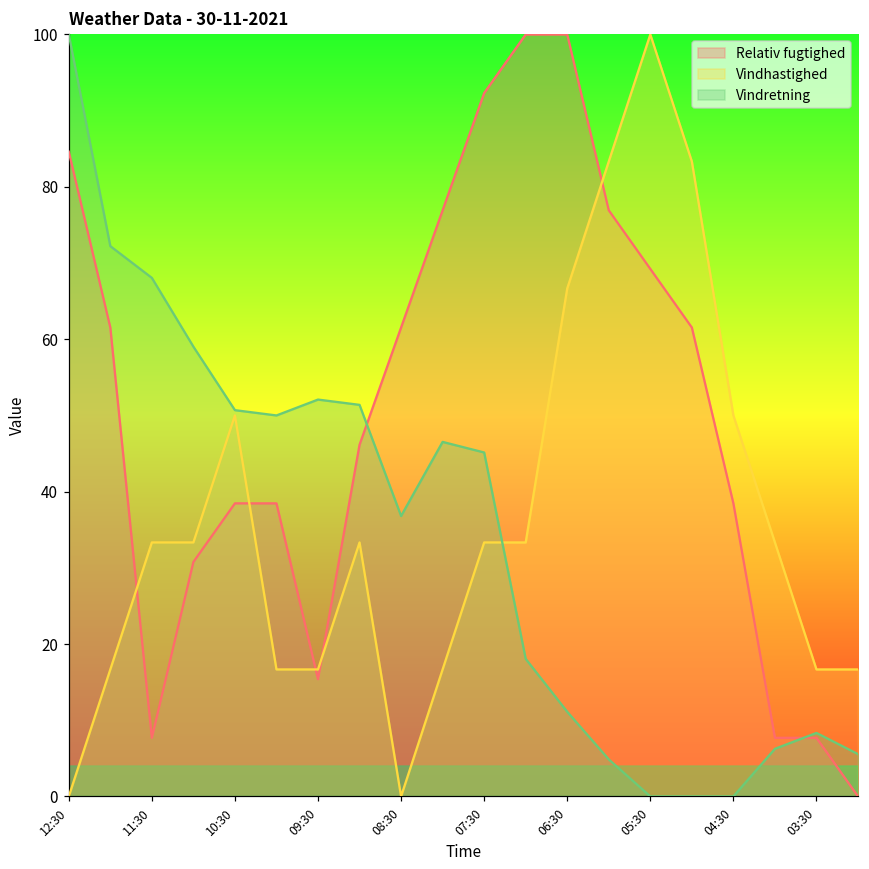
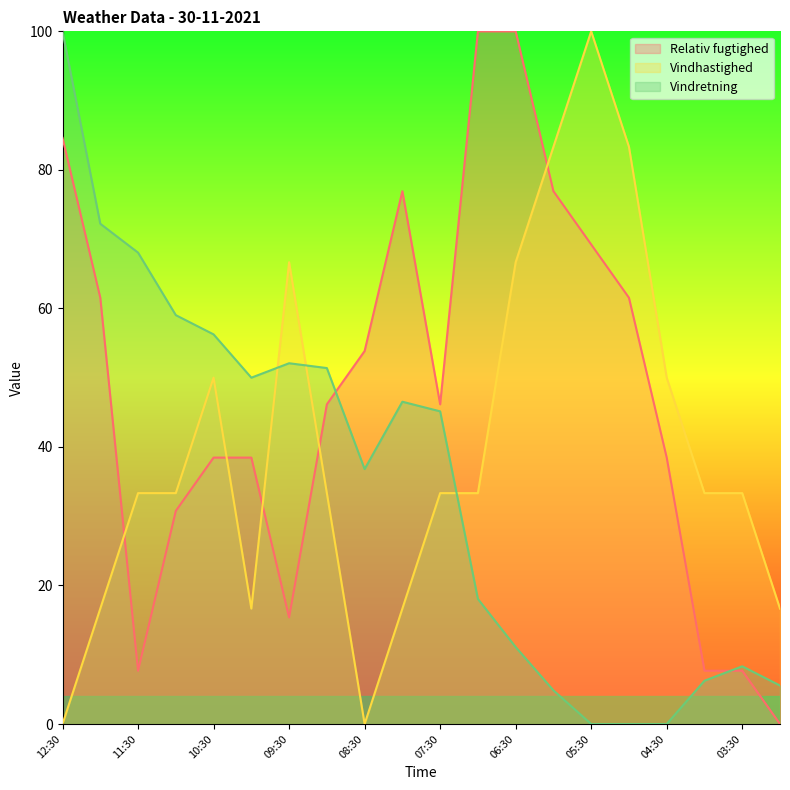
  {
    "Relativ fugtighed": {
      "12:30": 85,
      "11:30": 8,
      "10:30": 38,
      "09:30": 15,
-     "08:30": 62,
-     "07:30": 92,
+     "08:30": 54,
+     "07:30": 46,
      "06:30": 100,
      "05:30": 69,
      "04:30": 38,
      "03:30": 8
    },
    "Vindhastighed": {
      "11:30": 33,
      "10:30": 50,
-     "09:30": 17,
+     "09:30": 67,
      "07:30": 33,
      "06:30": 67,
      "05:30": 100,
      "04:30": 50,
-     "03:30": 17
+     "03:30": 33
    },
    "Vindretning": {
      "12:30": 100,
      "11:30": 68,
-     "10:30": 51,
+     "10:30": 56,
      "09:30": 52,
      "08:30": 37,
      "07:30": 45,
      "06:30": 11,
      "03:30": 8
    }
  }
